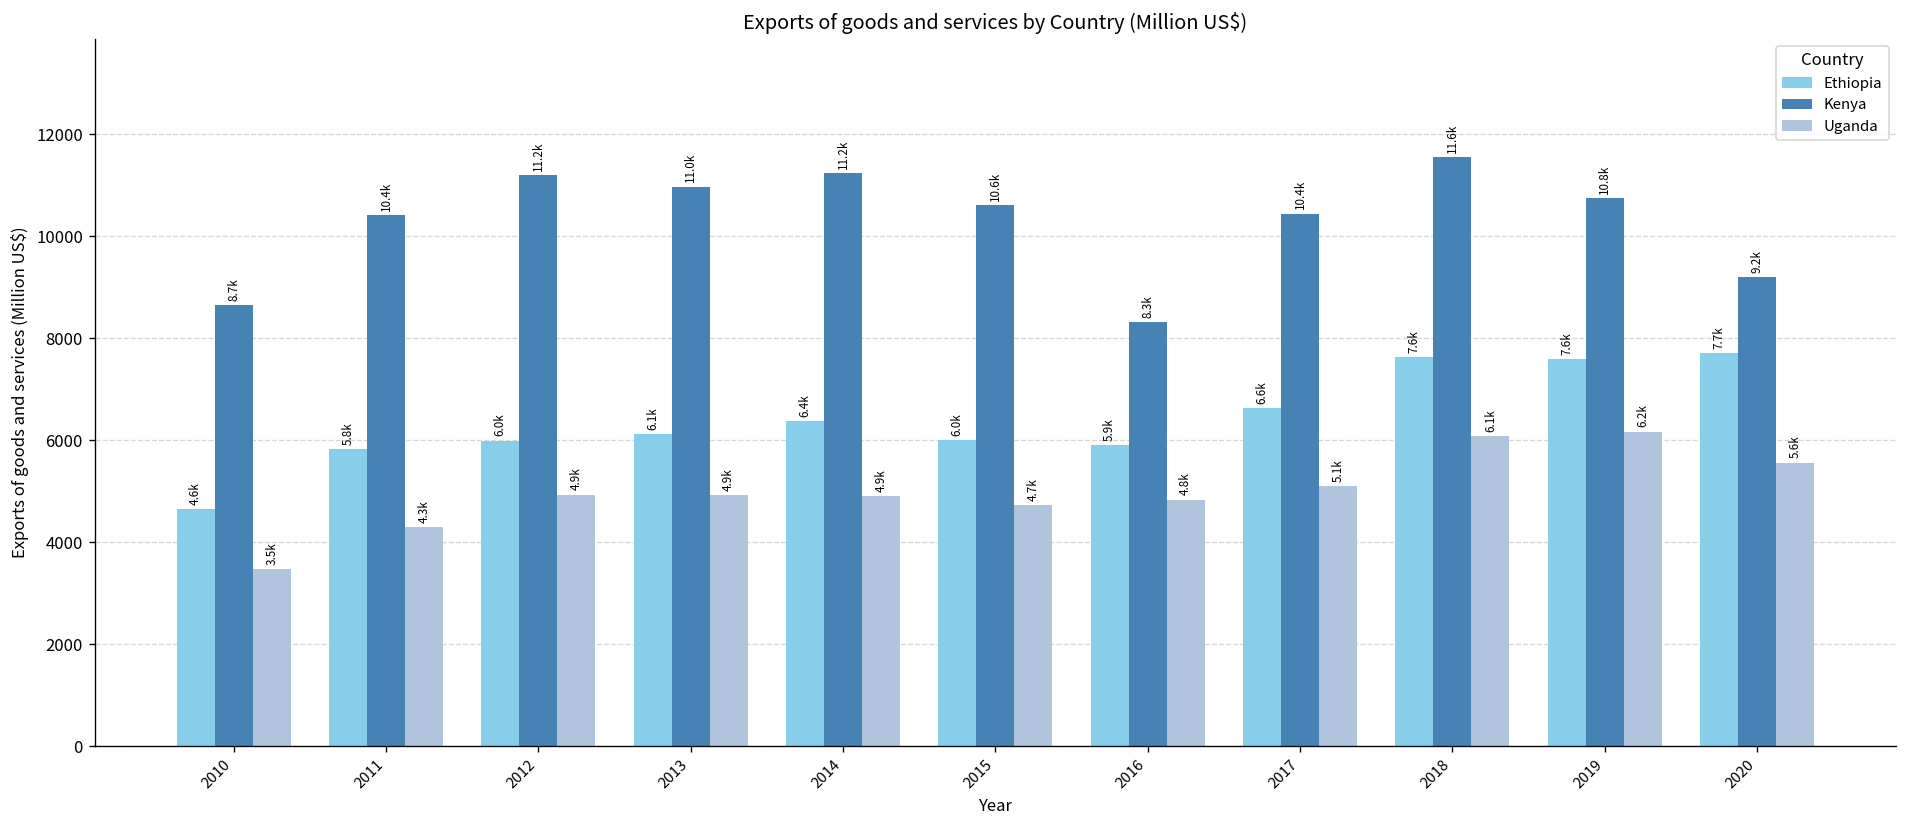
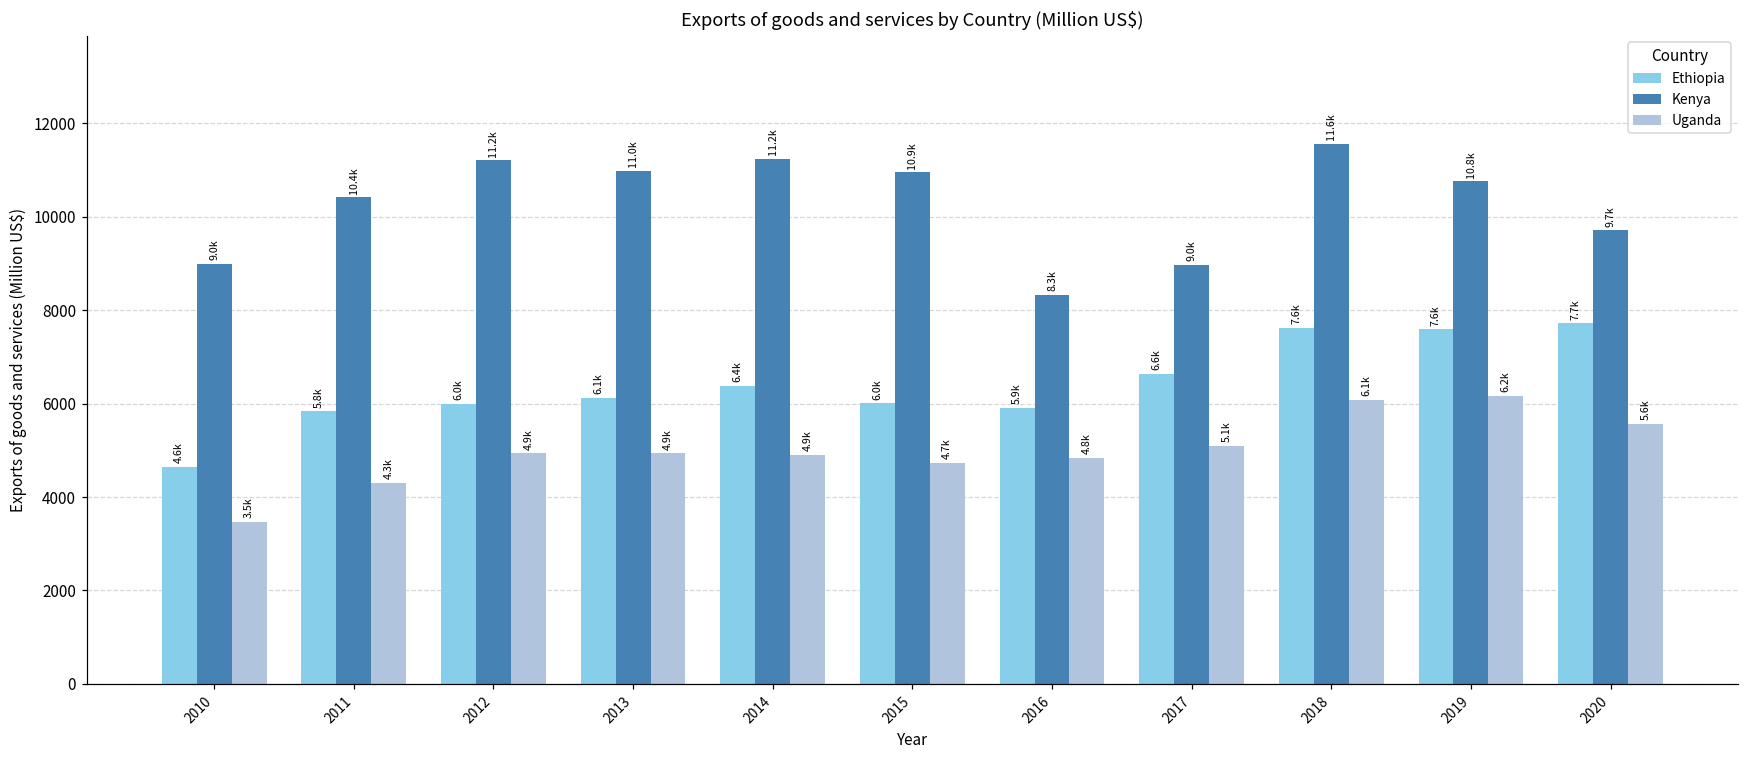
  {
    "Kenya": {
-     "2010": "8.7k",
+     "2010": "9.0k",
      "2011": "10.4k",
      "2012": "11.2k",
      "2013": "11.0k",
      "2014": "11.2k",
-     "2015": "10.6k",
+     "2015": "10.9k",
      "2016": "8.3k",
-     "2017": "10.4k",
+     "2017": "9.0k",
      "2018": "11.6k",
      "2019": "10.8k",
-     "2020": "9.2k"
+     "2020": "9.7k"
    }
  }
